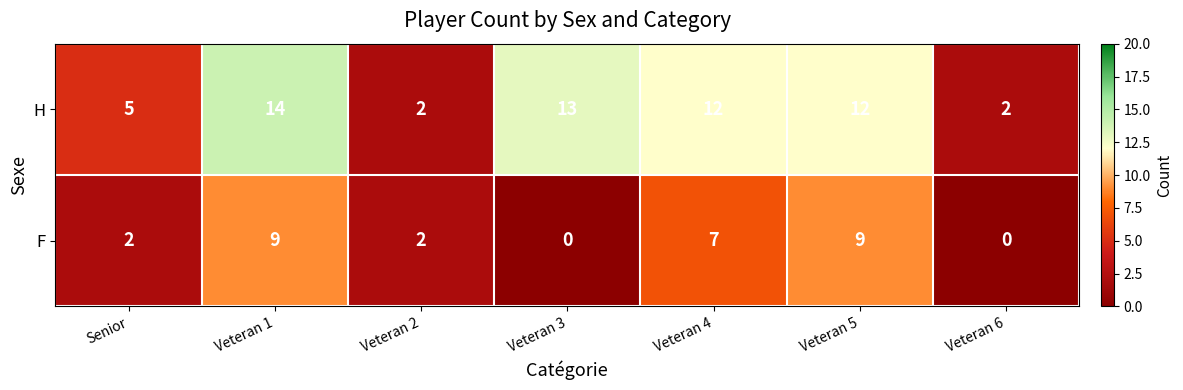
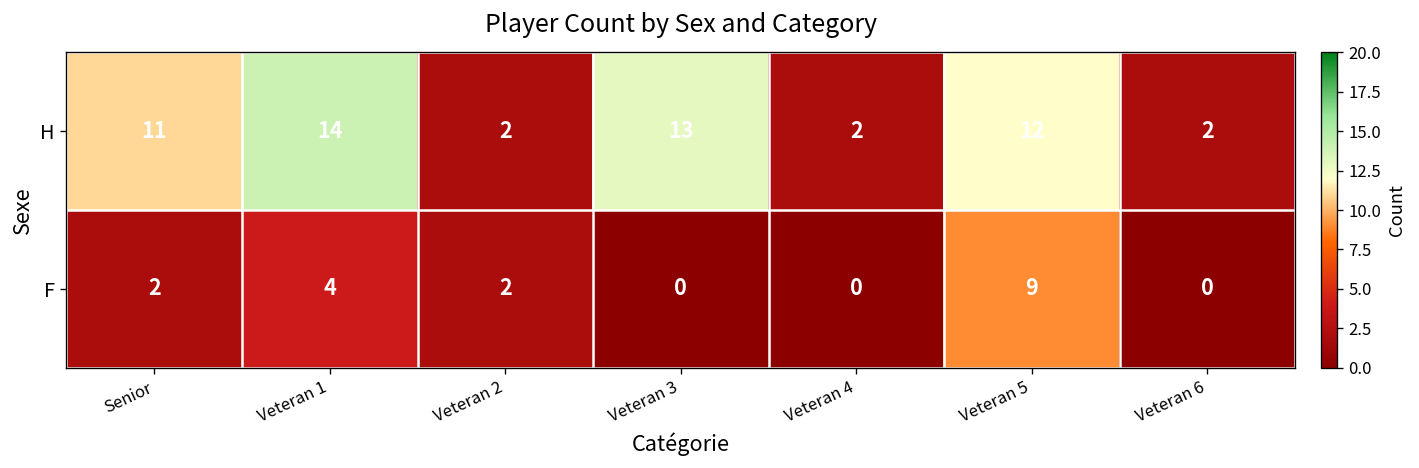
  {
    "H": {
-     "Senior": 5,
+     "Senior": 11,
      "Veteran 1": 14,
      "Veteran 2": 2,
      "Veteran 3": 13,
-     "Veteran 4": 12,
+     "Veteran 4": 2,
      "Veteran 5": 12,
      "Veteran 6": 2
    },
    "F": {
      "Senior": 2,
-     "Veteran 1": 9,
+     "Veteran 1": 4,
      "Veteran 2": 2,
      "Veteran 3": 0,
-     "Veteran 4": 7,
+     "Veteran 4": 0,
      "Veteran 5": 9,
      "Veteran 6": 0
    }
  }
